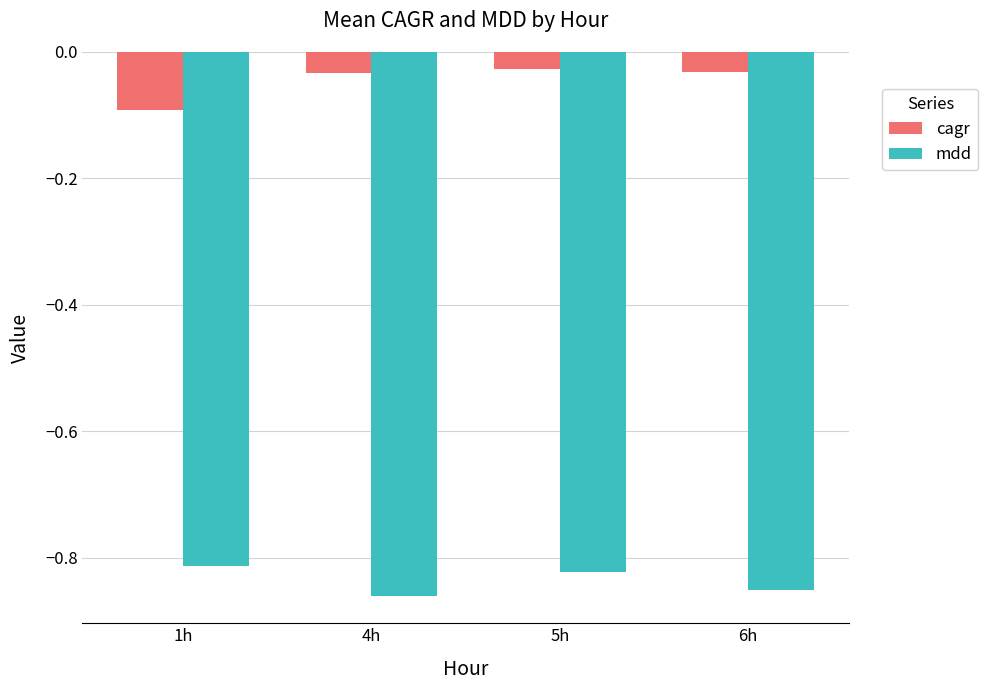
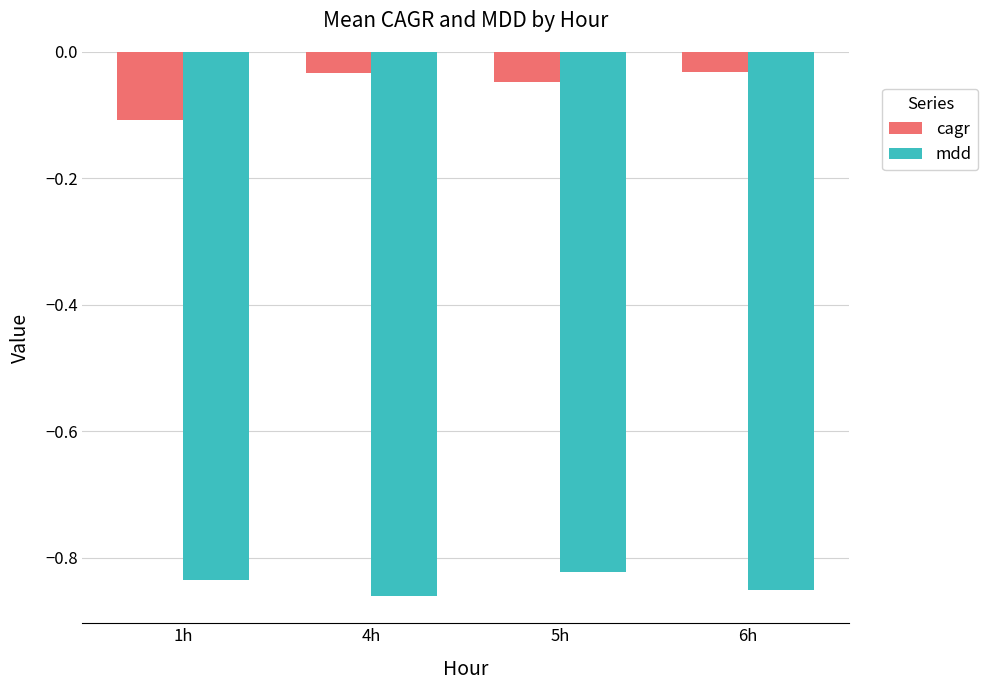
  {
    "cagr": {
-     "1h": -0.09,
+     "1h": -0.11,
      "4h": -0.03,
-     "5h": -0.03,
+     "5h": -0.05,
      "6h": -0.03
    },
    "mdd": {
-     "1h": -0.81,
+     "1h": -0.83,
      "4h": -0.86,
      "5h": -0.82,
      "6h": -0.85
    }
  }
